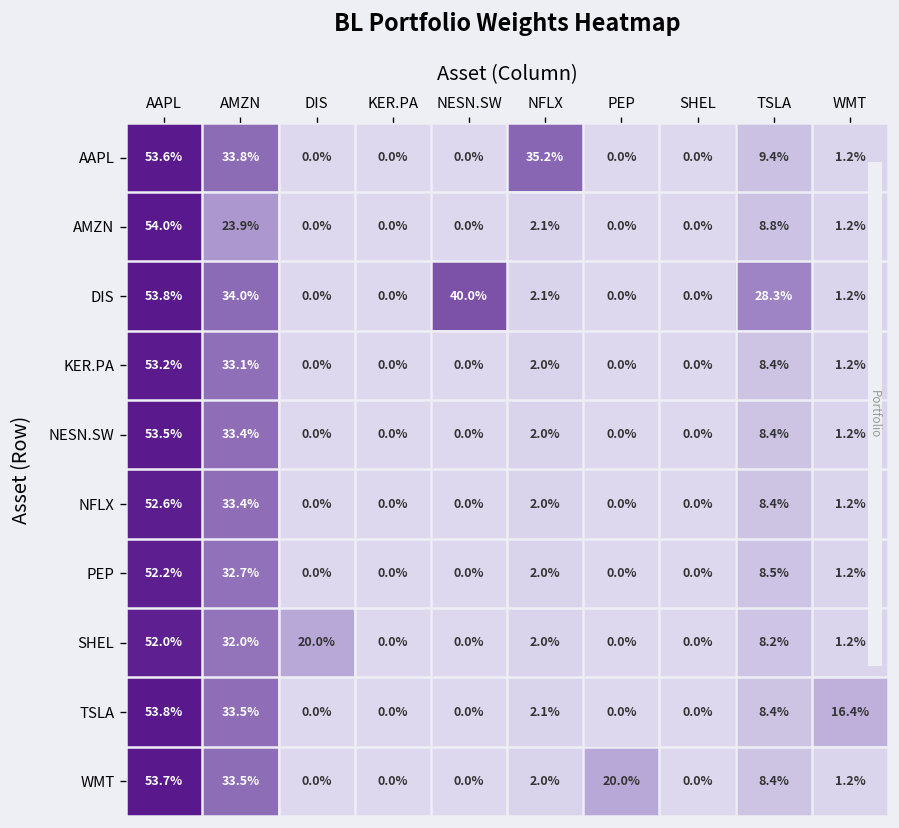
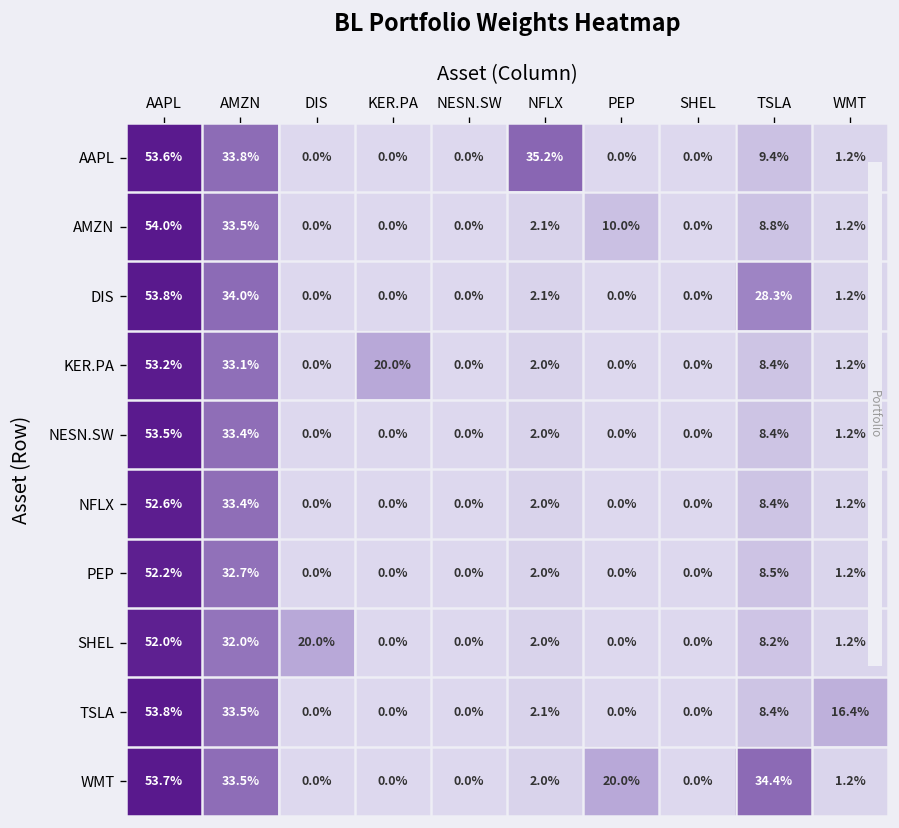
  {
    "AAPL": {
      "AAPL": "53.6%",
      "AMZN": "33.8%",
      "DIS": "0.0%",
      "KER.PA": "0.0%",
      "NESN.SW": "0.0%",
      "NFLX": "35.2%",
      "PEP": "0.0%",
      "SHEL": "0.0%",
      "TSLA": "9.4%",
      "WMT": "1.2%"
    },
    "AMZN": {
      "AAPL": "54.0%",
-     "AMZN": "23.9%",
+     "AMZN": "33.5%",
      "DIS": "0.0%",
      "KER.PA": "0.0%",
      "NESN.SW": "0.0%",
      "NFLX": "2.1%",
-     "PEP": "0.0%",
+     "PEP": "10.0%",
      "SHEL": "0.0%",
      "TSLA": "8.8%",
      "WMT": "1.2%"
    },
    "DIS": {
      "AAPL": "53.8%",
      "AMZN": "34.0%",
      "DIS": "0.0%",
      "KER.PA": "0.0%",
-     "NESN.SW": "40.0%",
+     "NESN.SW": "0.0%",
      "NFLX": "2.1%",
      "PEP": "0.0%",
      "SHEL": "0.0%",
      "TSLA": "28.3%",
      "WMT": "1.2%"
    },
    "KER.PA": {
      "AAPL": "53.2%",
      "AMZN": "33.1%",
      "DIS": "0.0%",
-     "KER.PA": "0.0%",
+     "KER.PA": "20.0%",
      "NESN.SW": "0.0%",
      "NFLX": "2.0%",
      "PEP": "0.0%",
      "SHEL": "0.0%",
      "TSLA": "8.4%",
      "WMT": "1.2%"
    },
    "NESN.SW": {
      "AAPL": "53.5%",
      "AMZN": "33.4%",
      "DIS": "0.0%",
      "KER.PA": "0.0%",
      "NESN.SW": "0.0%",
      "NFLX": "2.0%",
      "PEP": "0.0%",
      "SHEL": "0.0%",
      "TSLA": "8.4%",
      "WMT": "1.2%"
    },
    "NFLX": {
      "AAPL": "52.6%",
      "AMZN": "33.4%",
      "DIS": "0.0%",
      "KER.PA": "0.0%",
      "NESN.SW": "0.0%",
      "NFLX": "2.0%",
      "PEP": "0.0%",
      "SHEL": "0.0%",
      "TSLA": "8.4%",
      "WMT": "1.2%"
    },
    "PEP": {
      "AAPL": "52.2%",
      "AMZN": "32.7%",
      "DIS": "0.0%",
      "KER.PA": "0.0%",
      "NESN.SW": "0.0%",
      "NFLX": "2.0%",
      "PEP": "0.0%",
      "SHEL": "0.0%",
      "TSLA": "8.5%",
      "WMT": "1.2%"
    },
    "SHEL": {
      "AAPL": "52.0%",
      "AMZN": "32.0%",
      "DIS": "20.0%",
      "KER.PA": "0.0%",
      "NESN.SW": "0.0%",
      "NFLX": "2.0%",
      "PEP": "0.0%",
      "SHEL": "0.0%",
      "TSLA": "8.2%",
      "WMT": "1.2%"
    },
    "TSLA": {
      "AAPL": "53.8%",
      "AMZN": "33.5%",
      "DIS": "0.0%",
      "KER.PA": "0.0%",
      "NESN.SW": "0.0%",
      "NFLX": "2.1%",
      "PEP": "0.0%",
      "SHEL": "0.0%",
      "TSLA": "8.4%",
      "WMT": "16.4%"
    },
    "WMT": {
      "AAPL": "53.7%",
      "AMZN": "33.5%",
      "DIS": "0.0%",
      "KER.PA": "0.0%",
      "NESN.SW": "0.0%",
      "NFLX": "2.0%",
      "PEP": "20.0%",
      "SHEL": "0.0%",
-     "TSLA": "8.4%",
+     "TSLA": "34.4%",
      "WMT": "1.2%"
    }
  }
